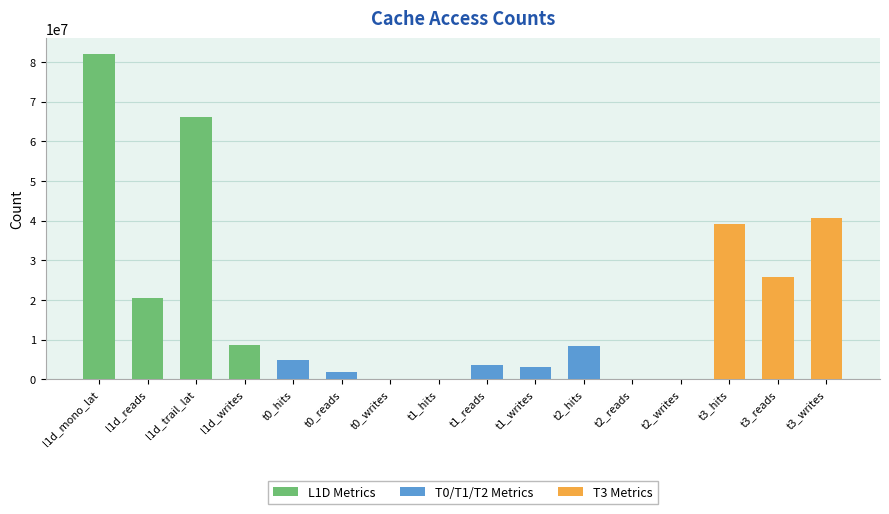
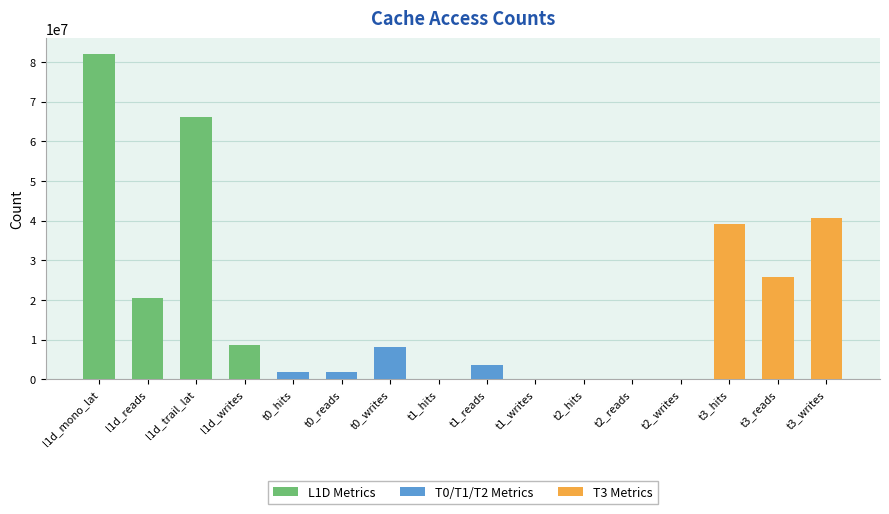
  {
    "L1D Metrics": {
      "l1d_mono_lat": 82000000,
      "l1d_reads": 20000000,
      "l1d_trail_lat": 66000000,
      "l1d_writes": 9000000
    },
    "T0/T1/T2 Metrics": {
-     "t0_hits": 5000000,
+     "t0_hits": 2000000,
      "t0_reads": 2000000,
-     "t0_writes": 0,
+     "t0_writes": 8000000,
      "t1_reads": 4000000,
-     "t1_writes": 3000000,
-     "t2_hits": 8000000
+     "t1_writes": 0,
+     "t2_hits": 0
    },
    "T3 Metrics": {
      "t3_hits": 39000000,
      "t3_reads": 26000000,
      "t3_writes": 41000000
    }
  }
